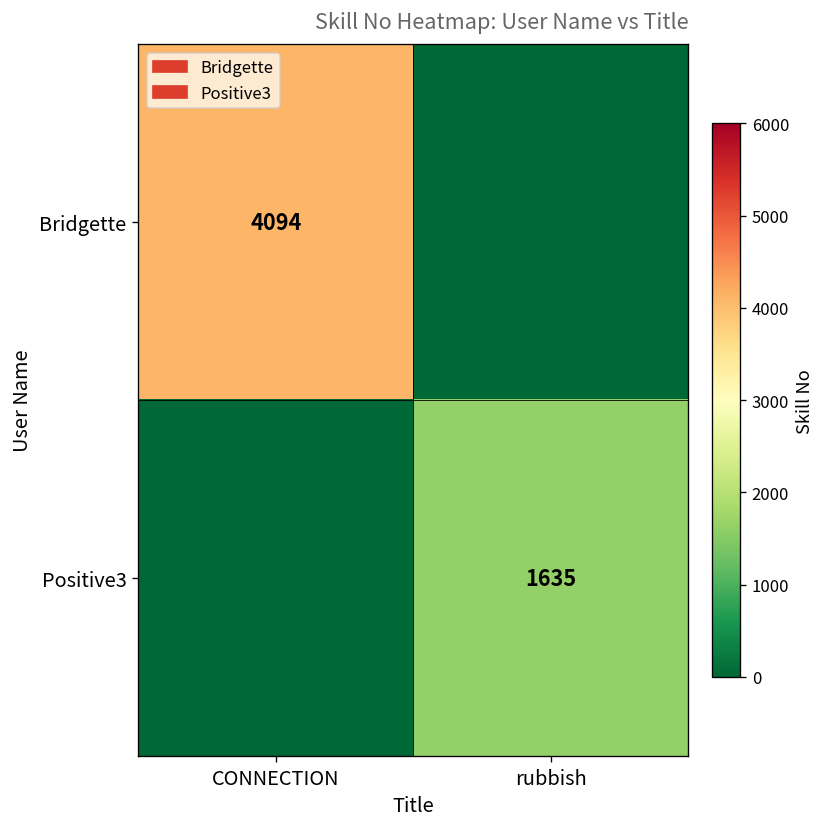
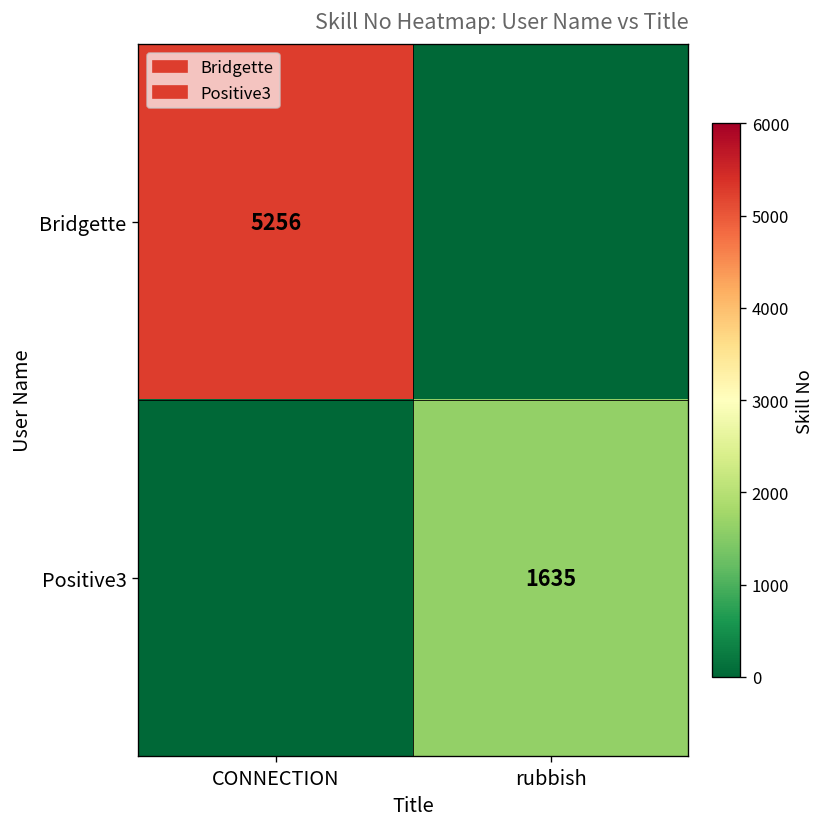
  {
    "Bridgette": {
-     "CONNECTION": 4094
+     "CONNECTION": 5256
    },
    "Positive3": {
      "rubbish": 1635
    }
  }
